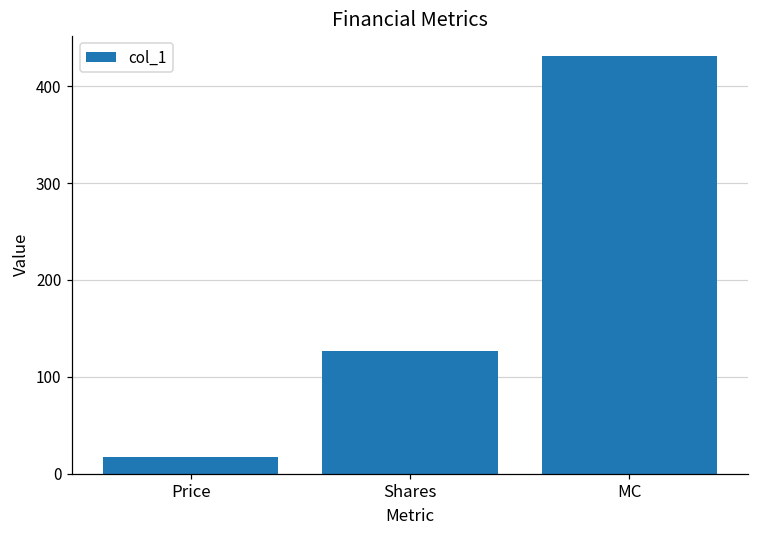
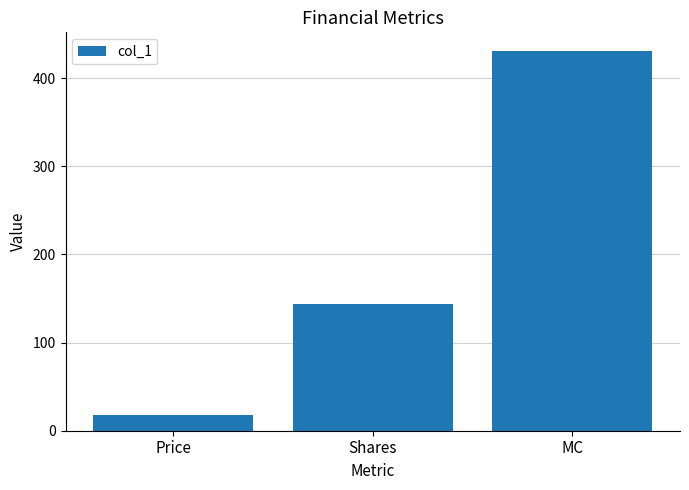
  {
    "Price": 20,
-   "Shares": 130,
+   "Shares": 140,
    "MC": 430
  }
